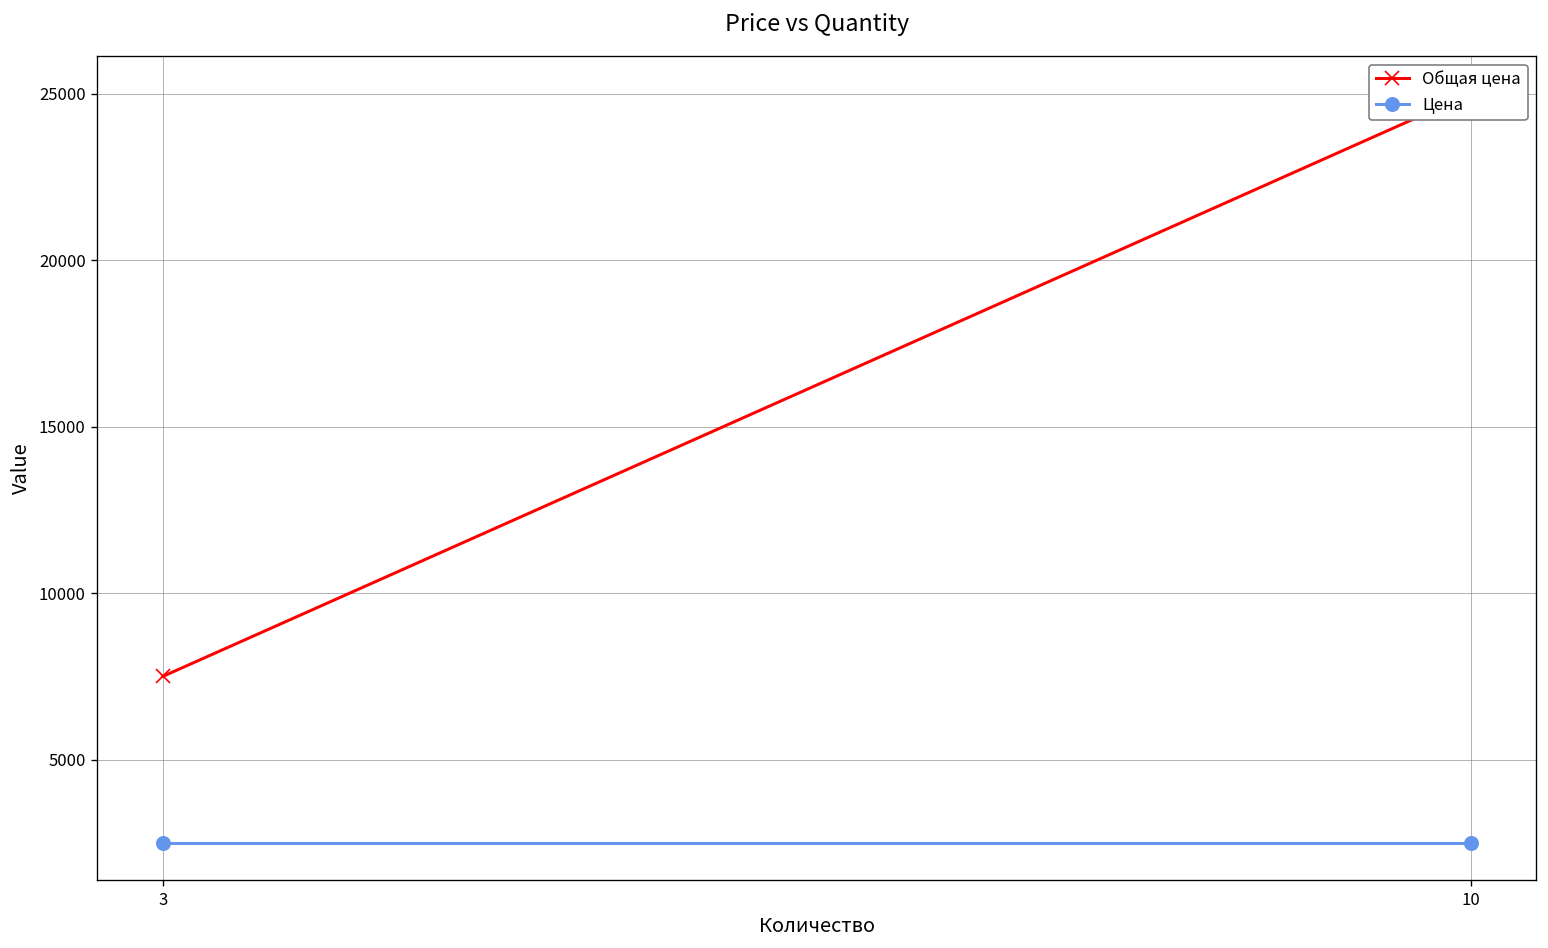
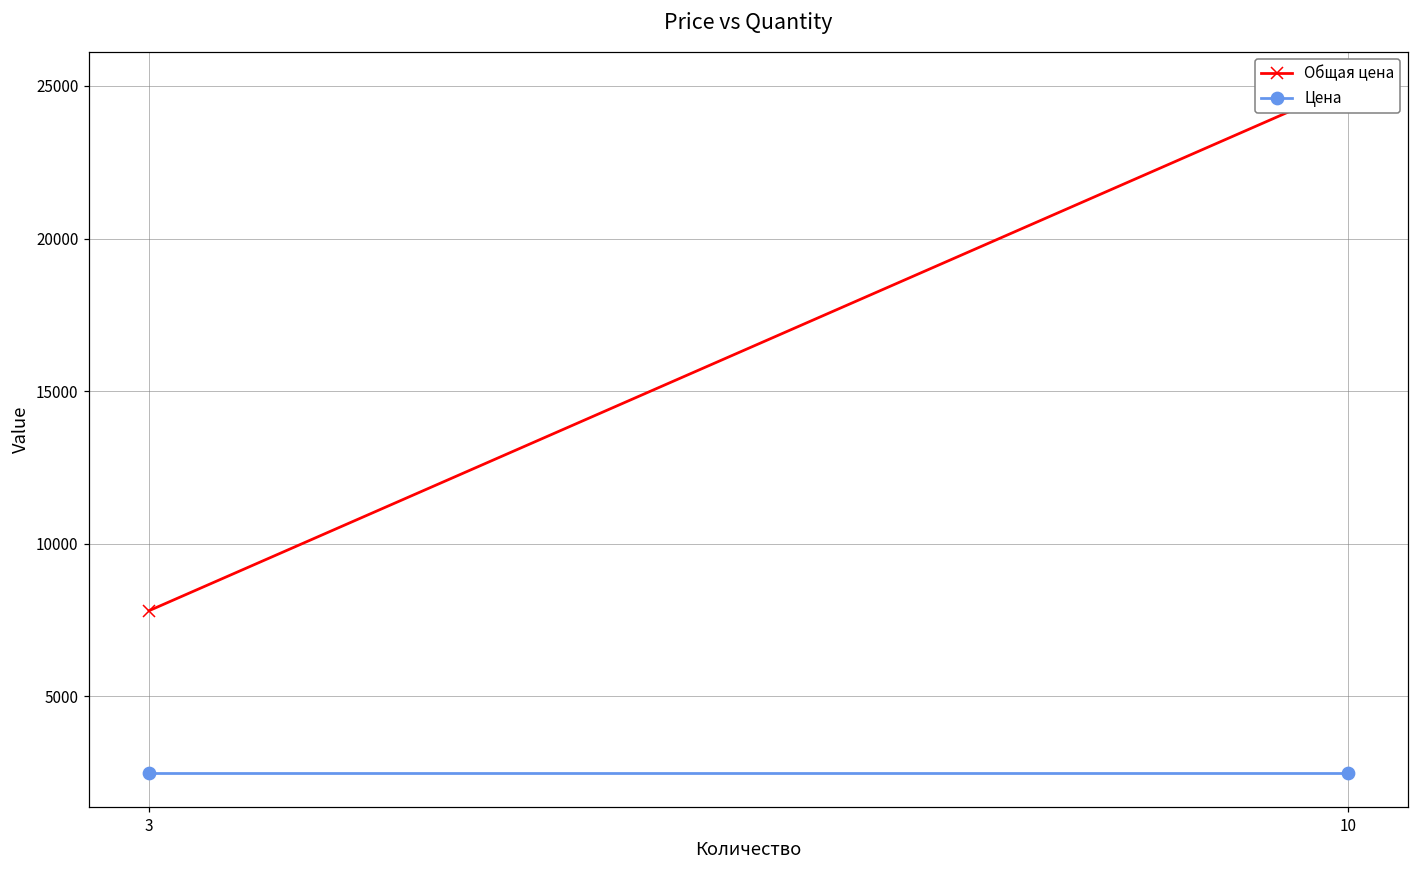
  {
    "Общая цена": {
-     "3": 7500
+     "3": 7800
    },
    "Цена": {
      "3": 2500,
      "10": 2500
    }
  }
